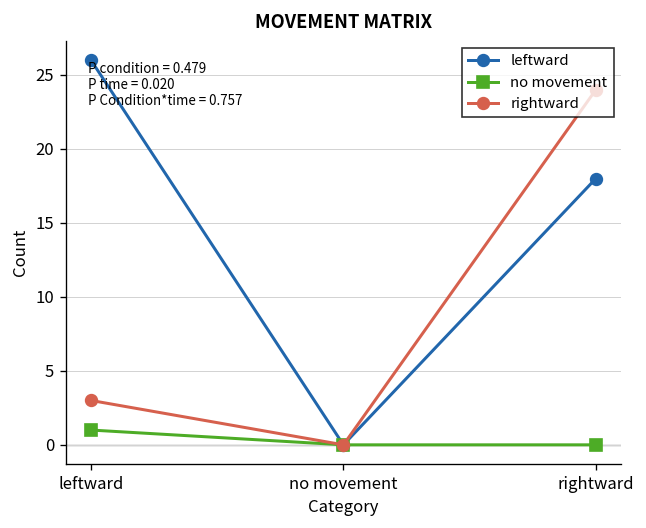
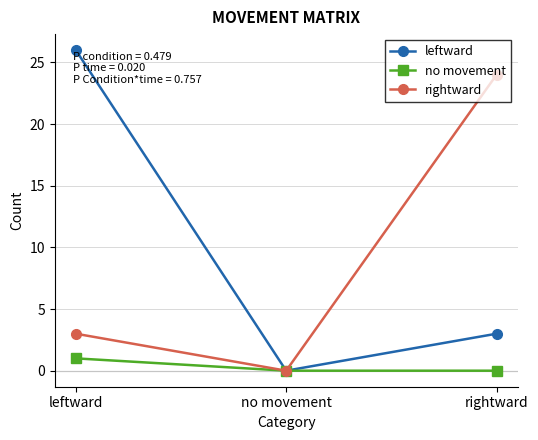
  {
    "leftward": {
-     "rightward": 18
+     "rightward": 3
    },
    "no movement": {
      "leftward": 1,
      "rightward": 0
    },
    "rightward": {
      "leftward": 3
    }
  }
